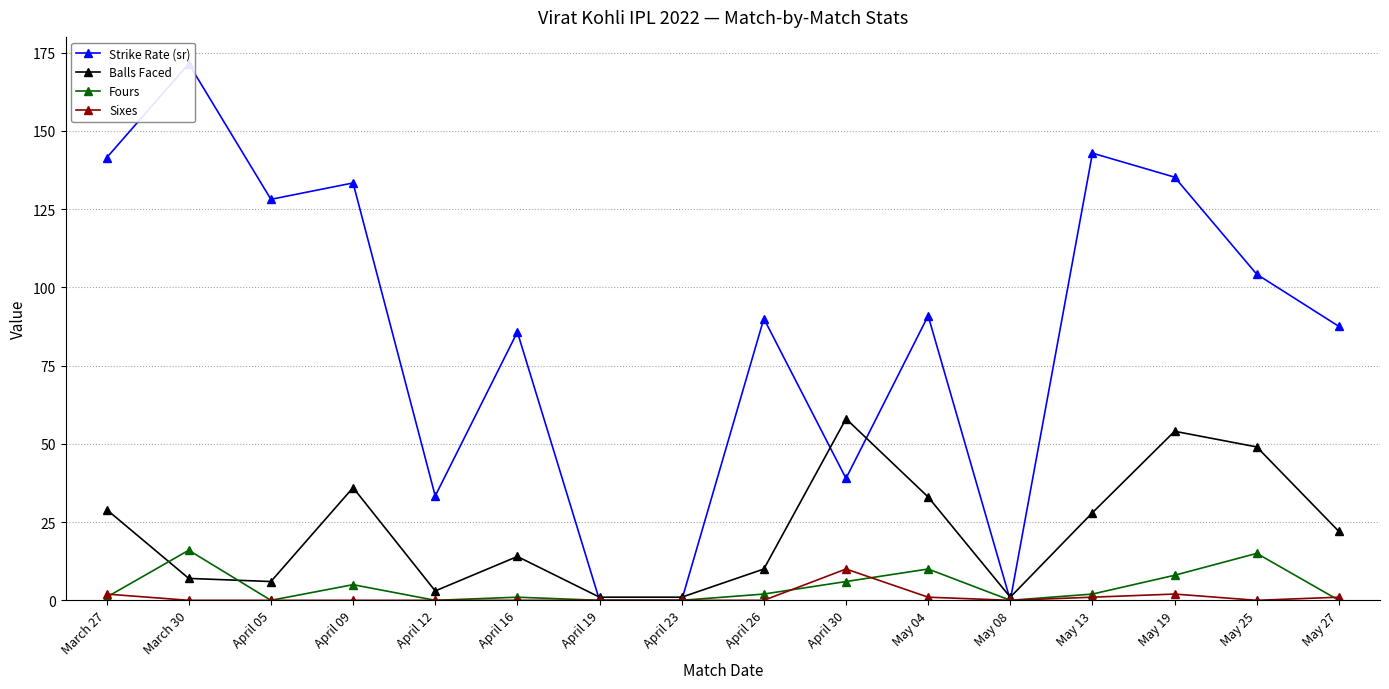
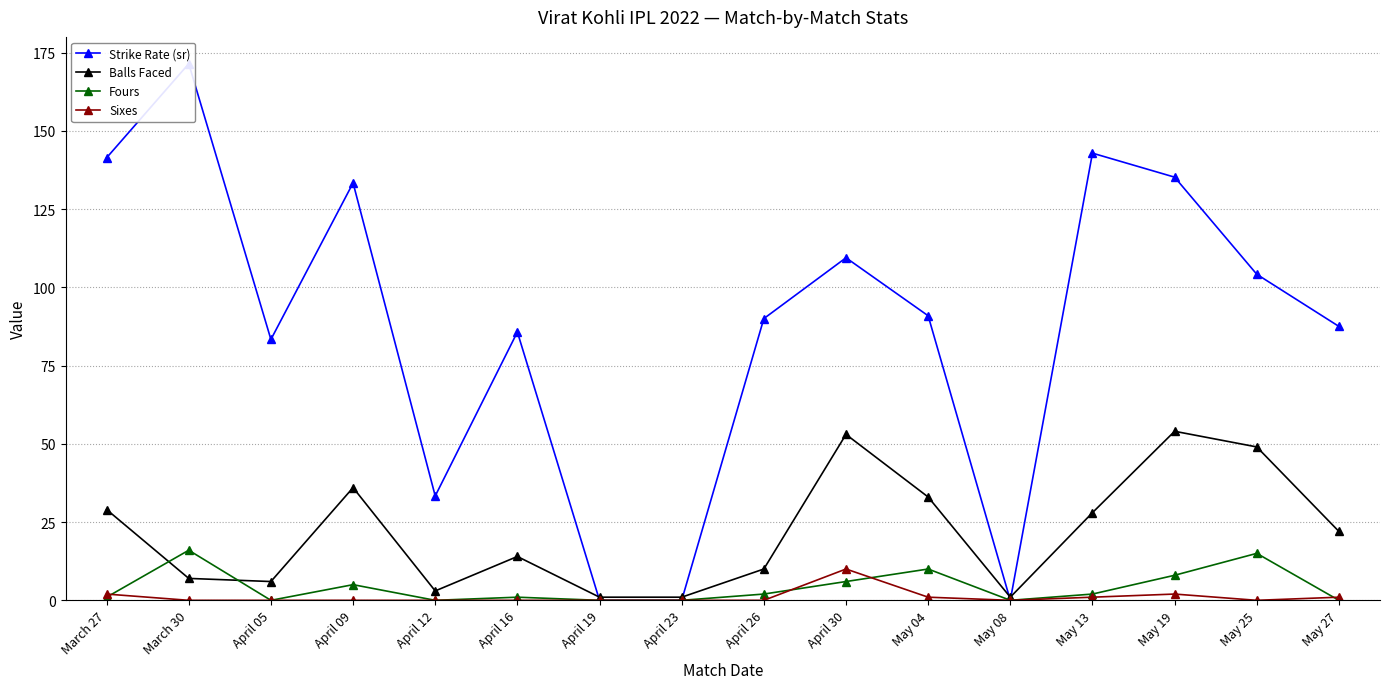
  {
    "Strike Rate (sr)": {
      "March 27": 141,
-     "April 05": 128,
+     "April 05": 83,
      "April 09": 133,
      "April 12": 33,
      "April 16": 86,
      "April 26": 90,
-     "April 30": 39,
+     "April 30": 109,
      "May 04": 91,
      "May 13": 143,
      "May 19": 135,
      "May 25": 104,
      "May 27": 88
    },
    "Balls Faced": {
      "March 27": 29,
      "March 30": 7,
      "April 05": 6,
      "April 09": 36,
      "April 12": 3,
      "April 16": 14,
      "April 19": 1,
      "April 23": 1,
      "April 26": 10,
-     "April 30": 58,
+     "April 30": 53,
      "May 04": 33,
      "May 08": 1,
      "May 13": 28,
      "May 19": 54,
      "May 25": 49,
      "May 27": 22
    },
    "Fours": {
      "March 27": 1,
      "March 30": 16,
      "April 09": 5,
      "April 16": 1,
      "April 26": 2,
      "April 30": 6,
      "May 04": 10,
      "May 13": 2,
      "May 19": 8,
      "May 25": 15,
      "May 27": 0
    },
    "Sixes": {
      "March 27": 2,
      "March 30": 0,
      "April 09": 0,
      "April 16": 0,
      "April 26": 0,
      "April 30": 10,
      "May 04": 1,
      "May 13": 1,
      "May 19": 2,
      "May 25": 0,
      "May 27": 1
    }
  }
